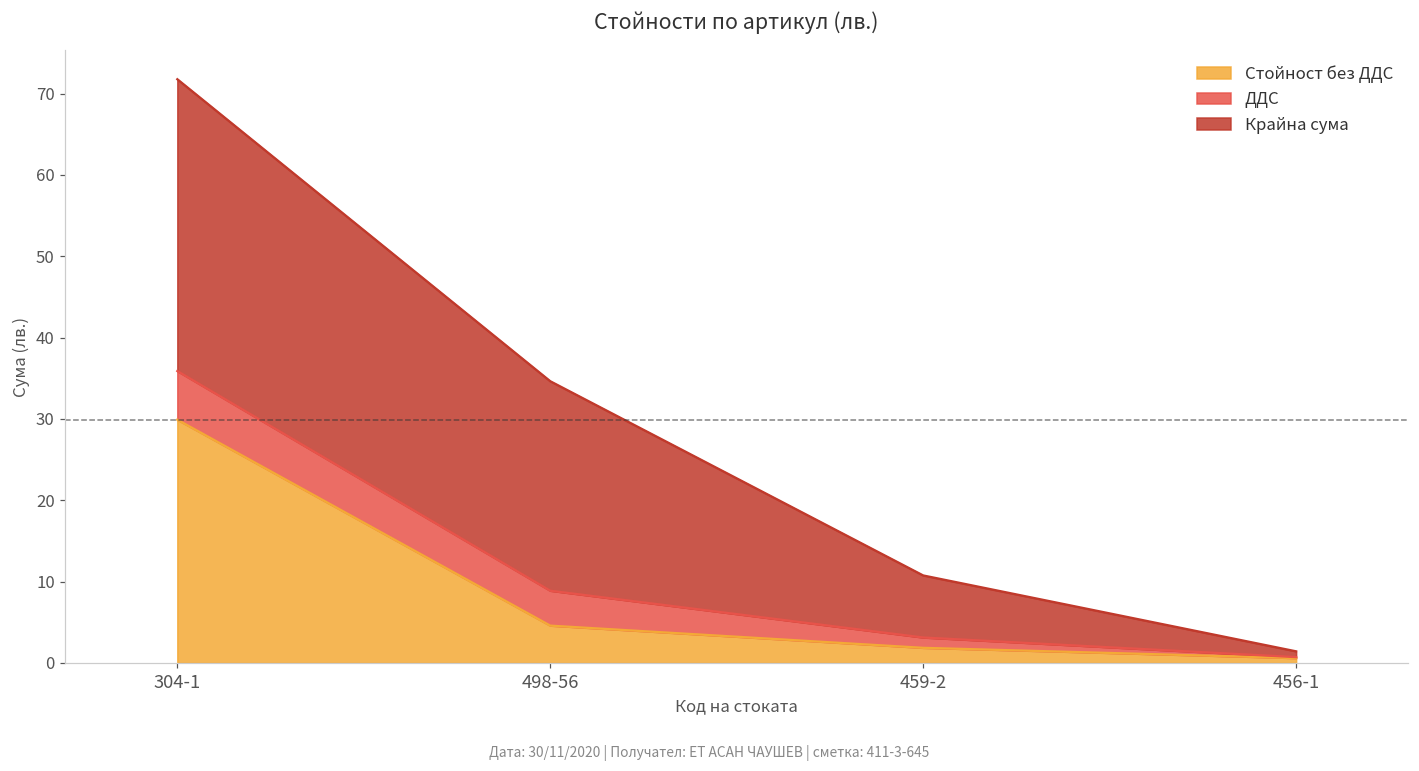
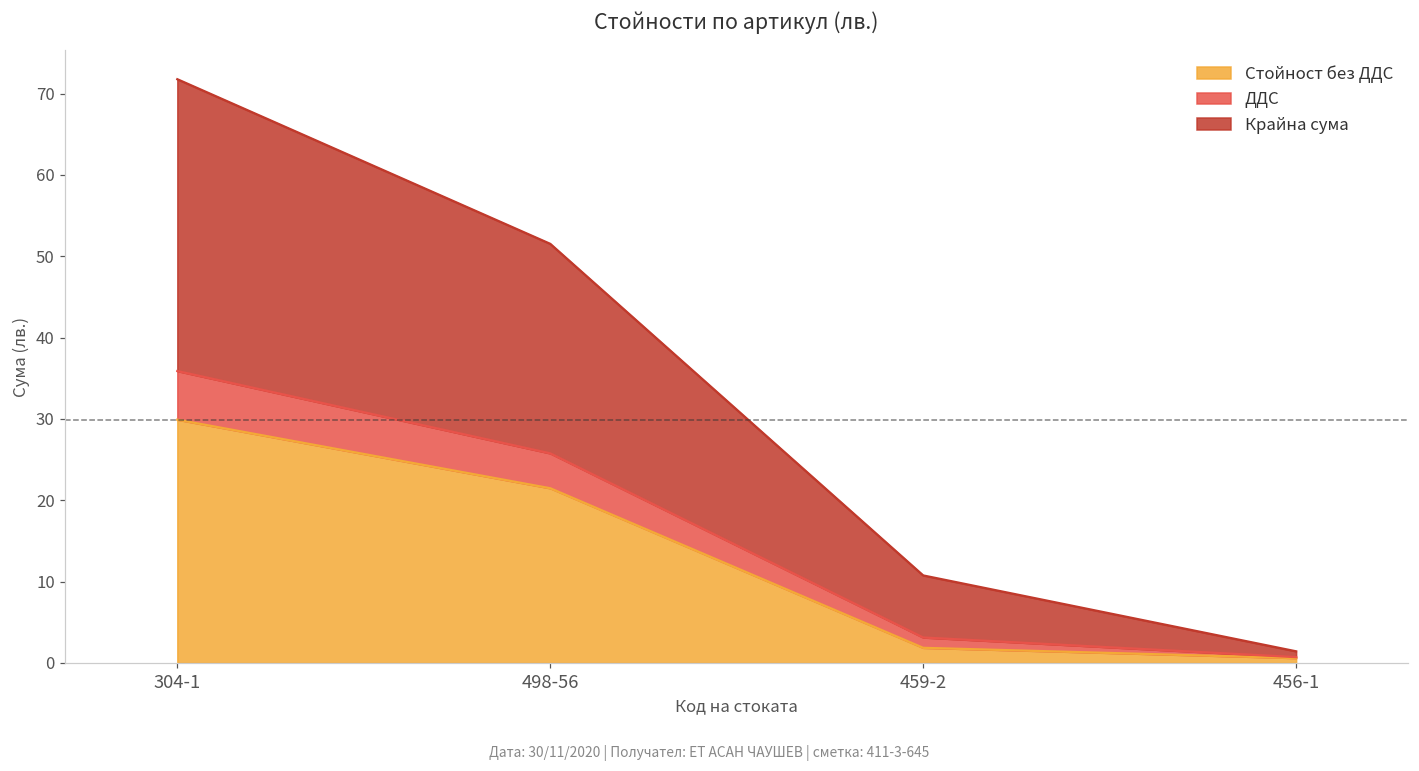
  {
    "Стойност без ДДС": {
      "304-1": 30,
-     "498-56": 5,
+     "498-56": 21,
      "459-2": 2
    }
  }
